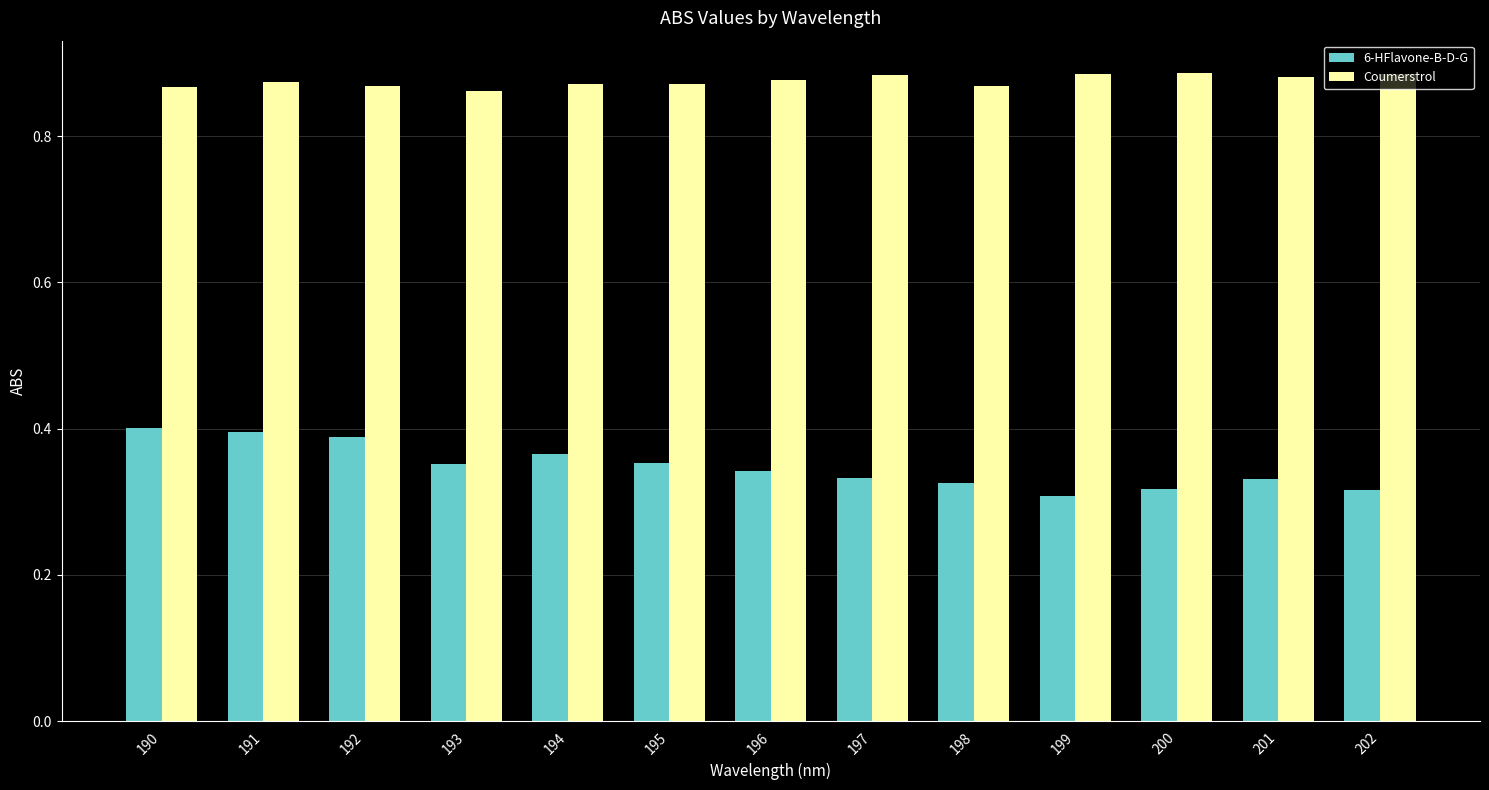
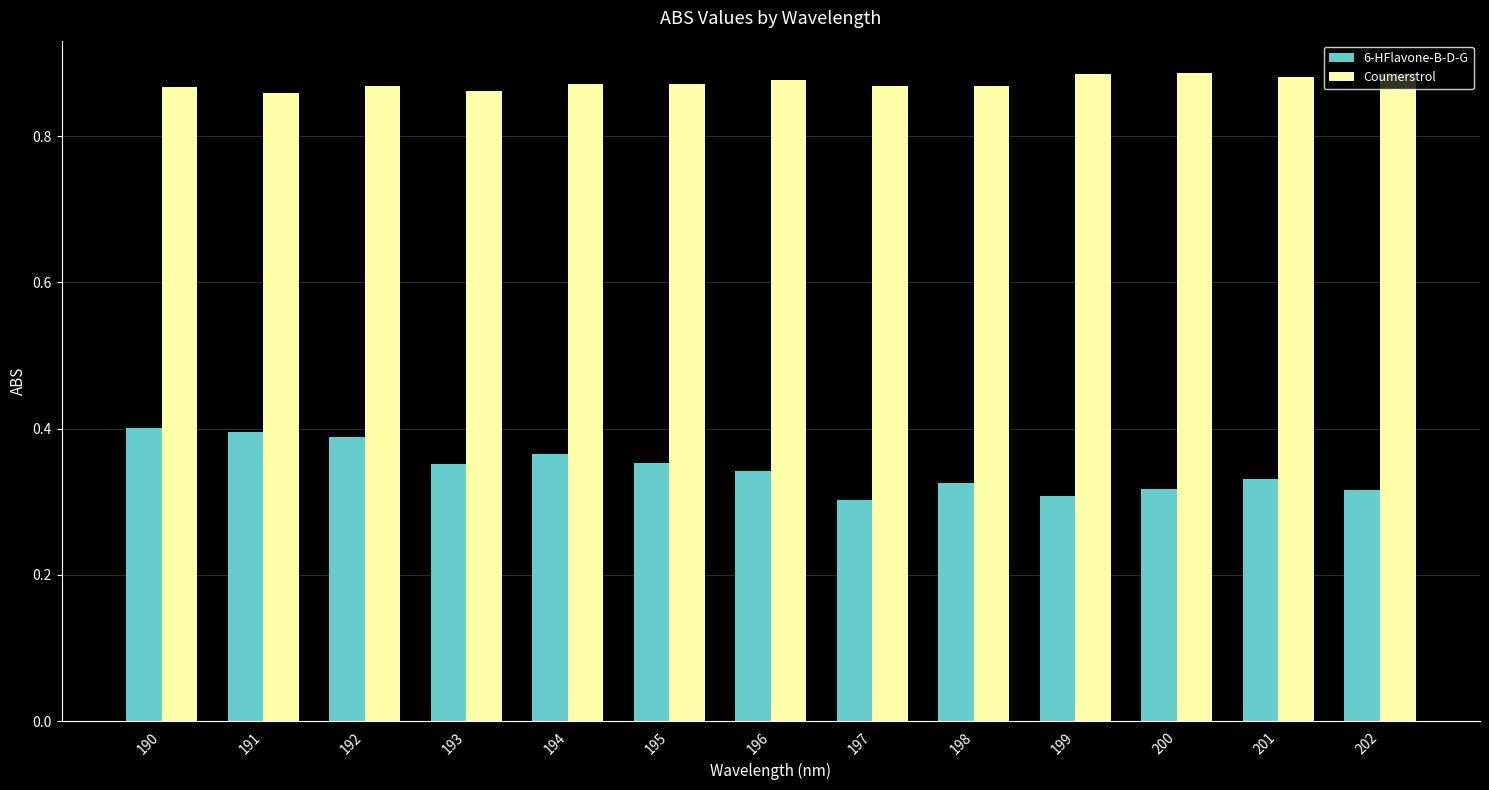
  {
    "6-HFlavone-B-D-G": {
      "190": 0.40,
      "191": 0.40,
      "192": 0.39,
      "193": 0.35,
      "194": 0.36,
      "195": 0.35,
      "196": 0.34,
-     "197": 0.33,
+     "197": 0.30,
      "198": 0.33,
      "199": 0.31,
      "200": 0.32,
      "201": 0.33,
      "202": 0.32
    },
    "Coumerstrol": {
      "190": 0.87,
-     "191": 0.87,
+     "191": 0.86,
      "192": 0.87,
      "193": 0.86,
      "194": 0.87,
      "195": 0.87,
      "196": 0.88,
-     "197": 0.88,
+     "197": 0.87,
      "198": 0.87,
      "199": 0.88,
      "200": 0.89,
      "201": 0.88
    }
  }
